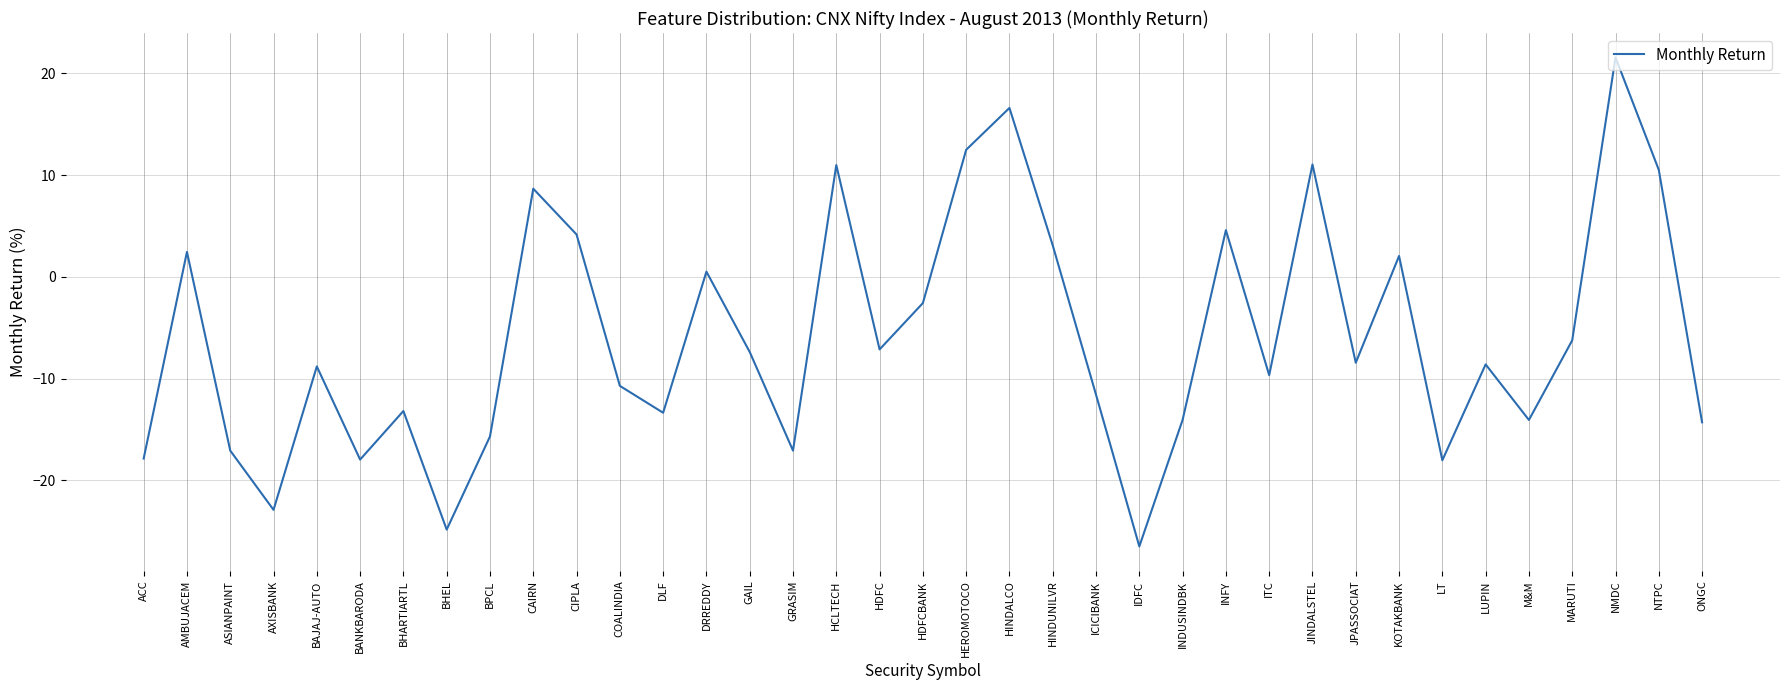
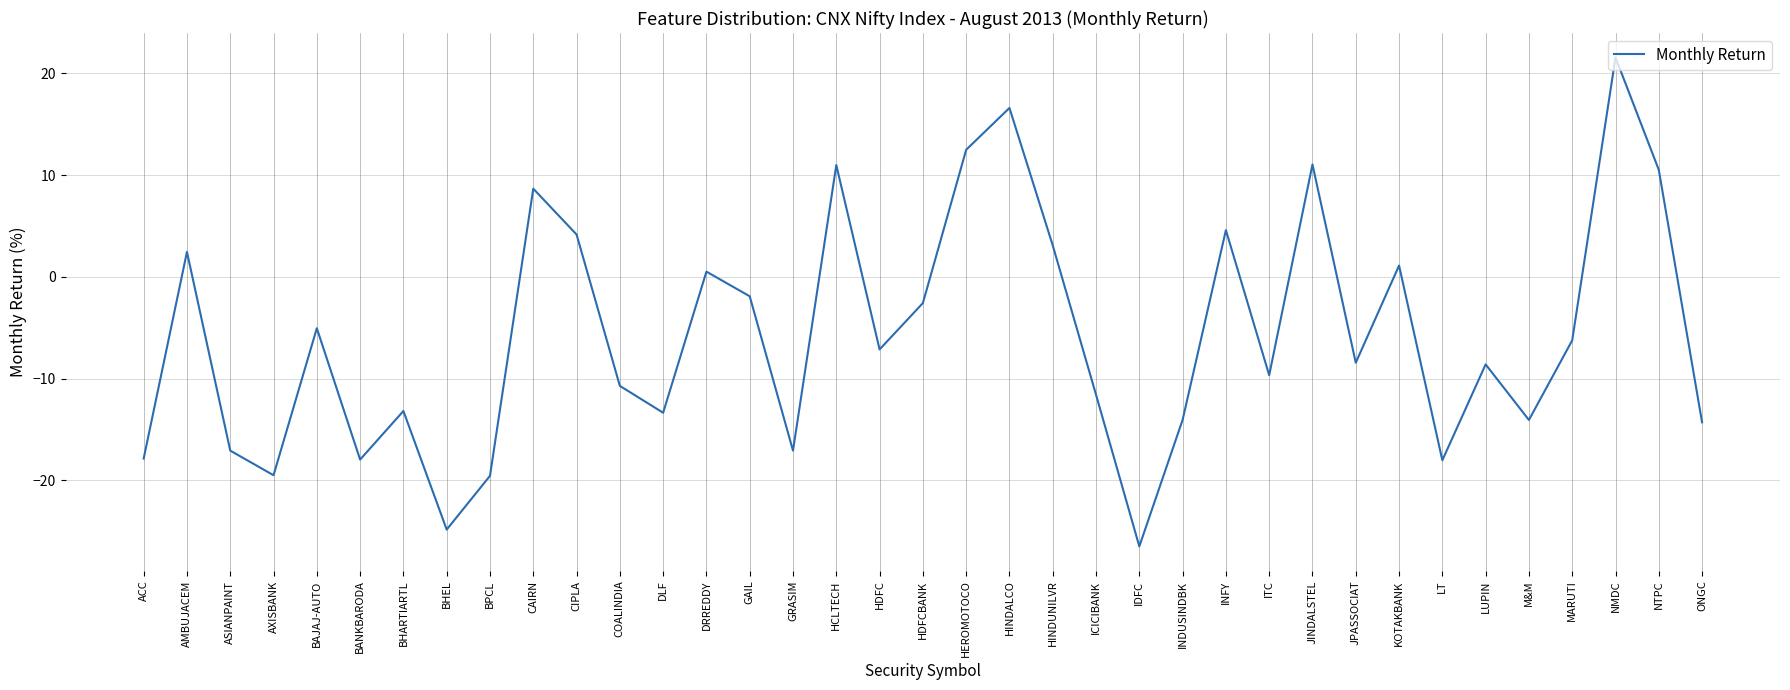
  {
    "ACC": -17.9,
    "AMBUJACEM": 2.5,
    "ASIANPAINT": -17.1,
-   "AXISBANK": -22.9,
-   "BAJAJ-AUTO": -8.8,
+   "AXISBANK": -19.5,
+   "BAJAJ-AUTO": -5.1,
    "BANKBARODA": -18.0,
    "BHARTIARTL": -13.2,
    "BHEL": -24.8,
-   "BPCL": -15.7,
+   "BPCL": -19.6,
    "CAIRN": 8.7,
    "CIPLA": 4.2,
    "COALINDIA": -10.7,
    "DLF": -13.4,
    "DRREDDY": 0.5,
-   "GAIL": -7.4,
+   "GAIL": -1.9,
    "GRASIM": -17.1,
    "HCLTECH": 11.0,
    "HDFC": -7.1,
    "HDFCBANK": -2.6,
    "HEROMOTOCO": 12.5,
    "HINDALCO": 16.6,
    "HINDUNILVR": 3.1,
    "ICICIBANK": -11.6,
    "IDFC": -26.5,
    "INDUSINDBK": -14.1,
    "INFY": 4.6,
    "ITC": -9.7,
    "JINDALSTEL": 11.0,
    "JPASSOCIAT": -8.4,
-   "KOTAKBANK": 2.1,
+   "KOTAKBANK": 1.1,
    "LT": -18.0,
    "LUPIN": -8.6,
    "M&M": -14.1,
    "MARUTI": -6.2,
    "NTPC": 10.5,
    "ONGC": -14.3
  }
